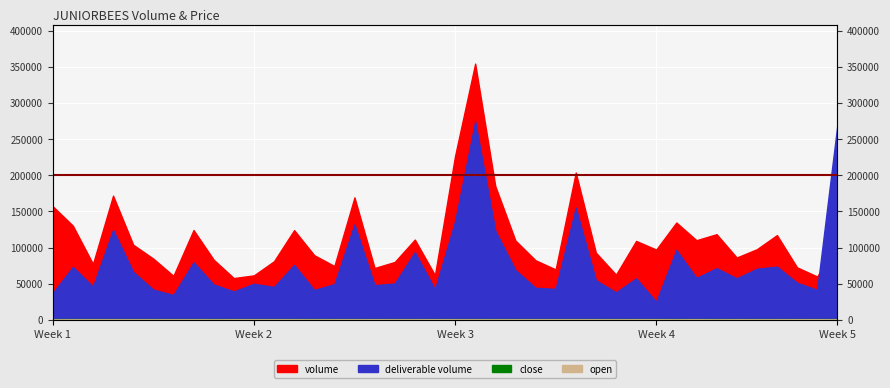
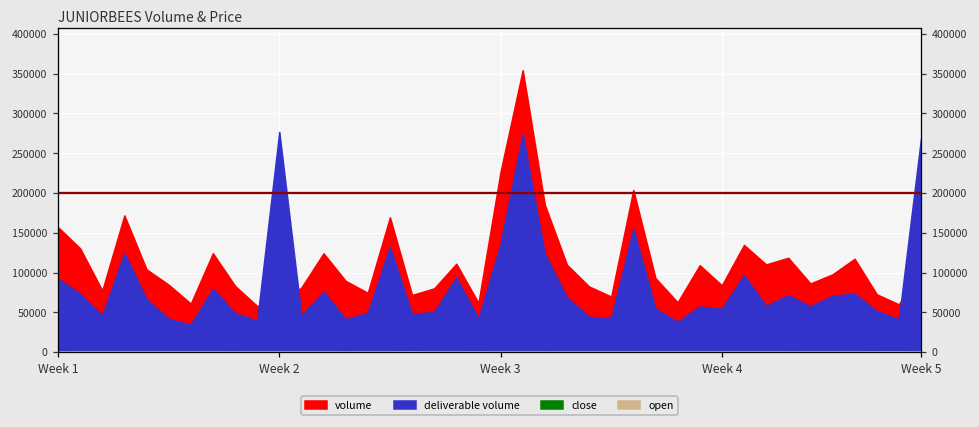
  {
    "open": {
      "Week 1": 0,
      "Week 2": 0,
      "Week 3": 0,
      "Week 4": 0,
      "Week 5": 0
    },
    "volume": {
      "Week 1": 160000,
      "Week 3": 230000,
-     "Week 4": 100000
+     "Week 4": 80000
    },
    "deliverable volume": {
-     "Week 1": 40000,
-     "Week 2": 50000,
+     "Week 1": 90000,
+     "Week 2": 280000,
      "Week 3": 140000,
-     "Week 4": 30000,
+     "Week 4": 50000,
      "Week 5": 270000
    }
  }
